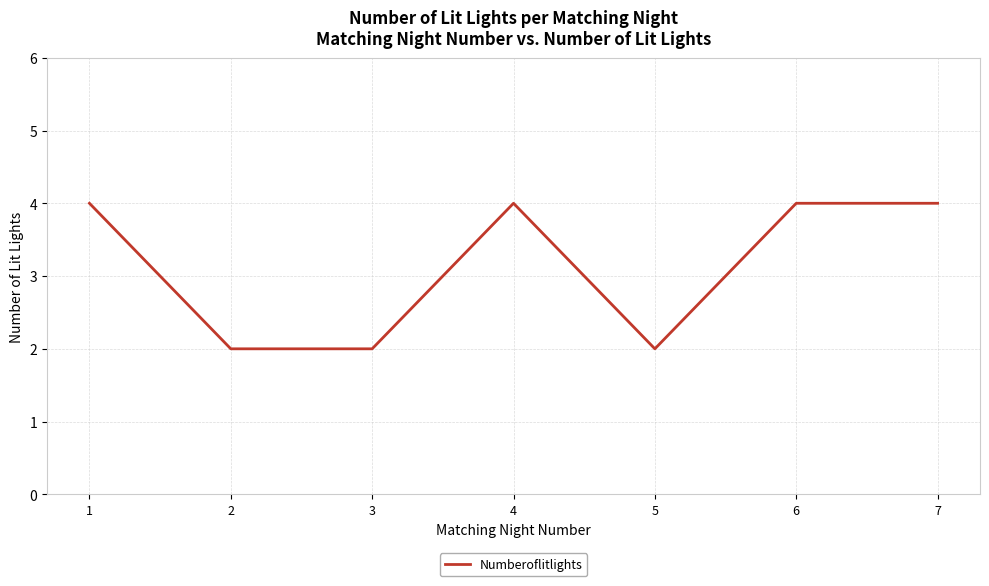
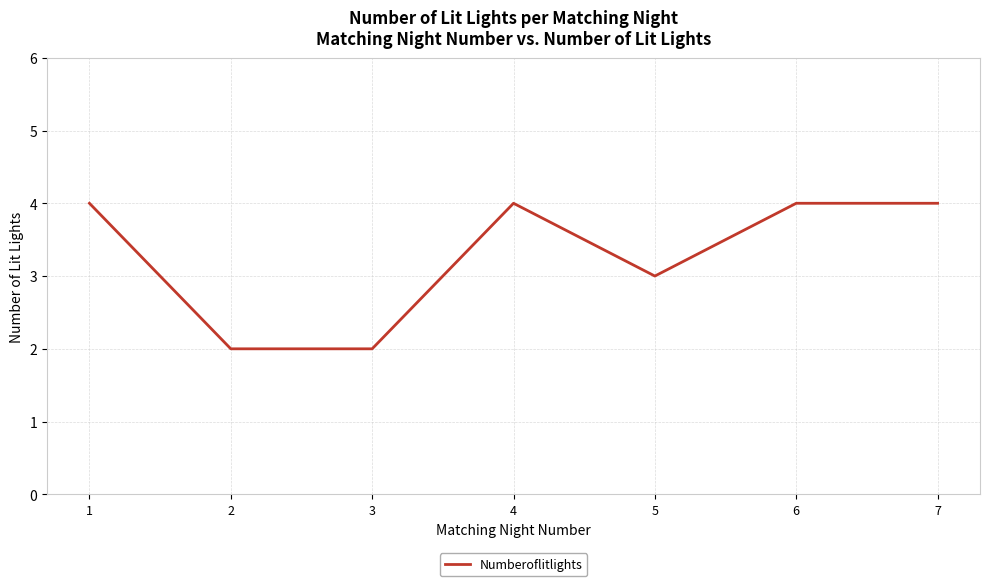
  {
    "1": 4,
    "2": 2,
    "3": 2,
    "4": 4,
-   "5": 2,
+   "5": 3,
    "6": 4,
    "7": 4
  }
